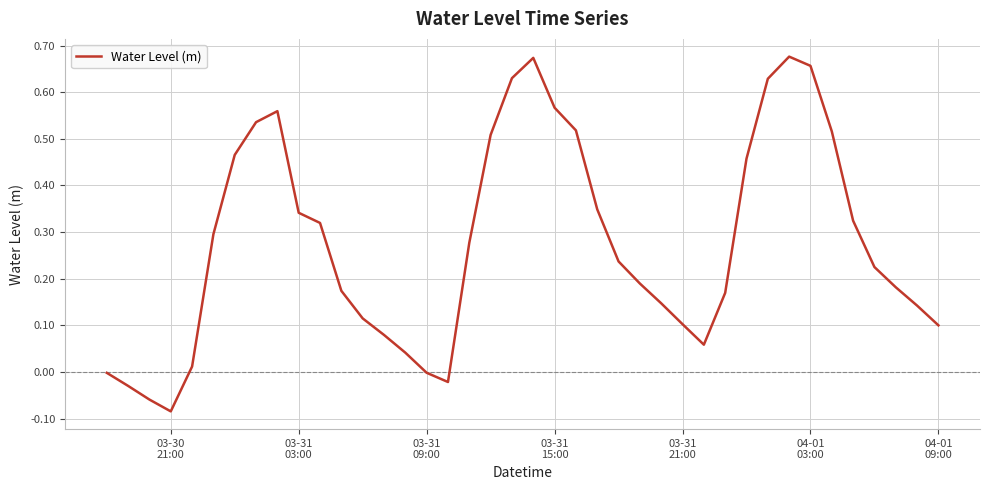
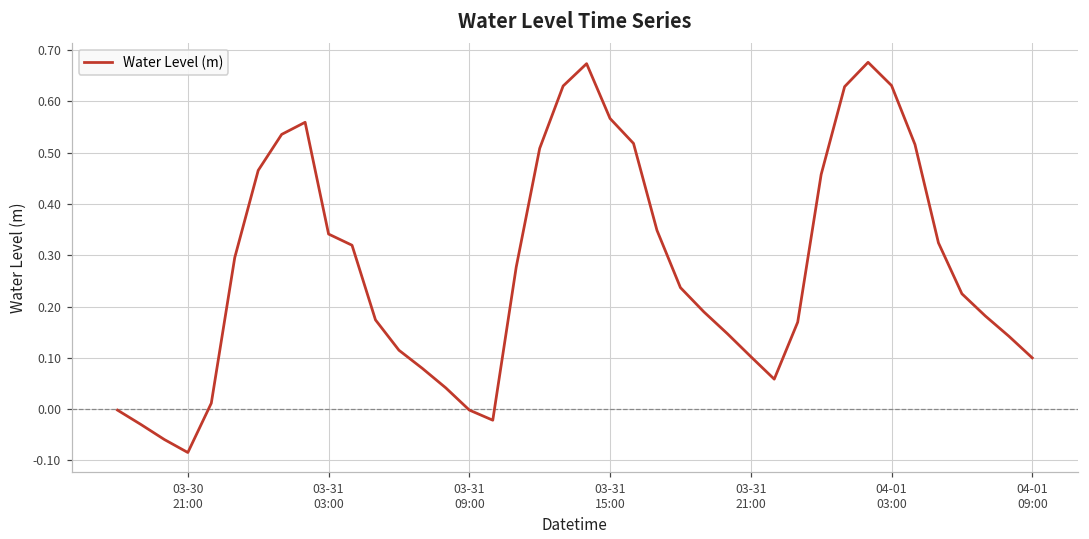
  {
    "03-30 21:00": -0.08,
    "03-31 03:00": 0.34,
    "03-31 09:00": 0.00,
    "03-31 15:00": 0.57,
    "03-31 21:00": 0.10,
-   "04-01 03:00": 0.66,
+   "04-01 03:00": 0.63,
    "04-01 09:00": 0.10
  }
